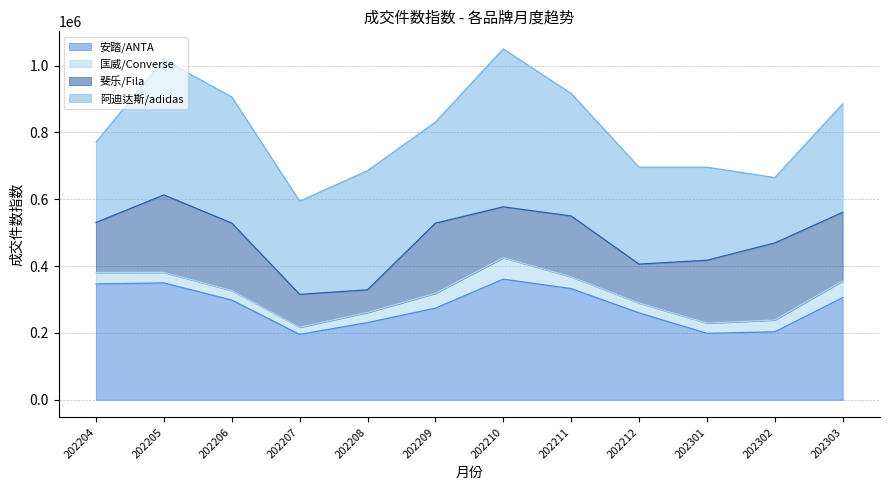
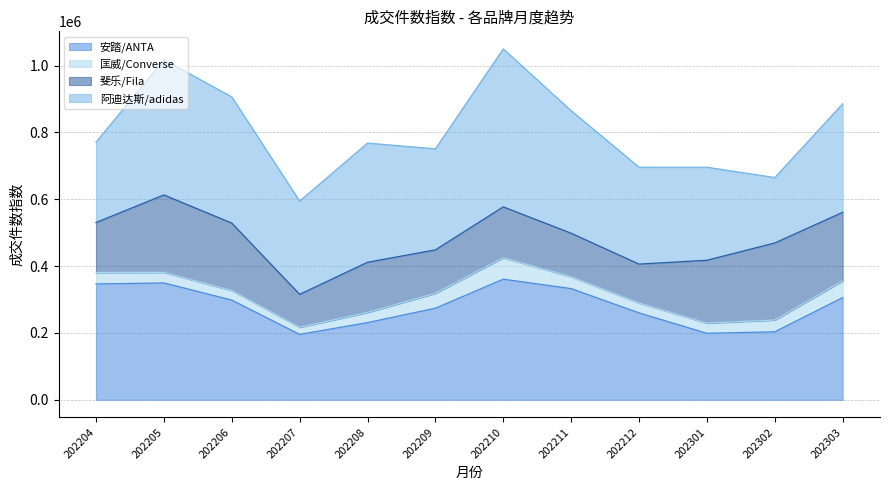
  {
    "斐乐/Fila": {
      "202204": 150000,
      "202205": 230000,
      "202206": 200000,
      "202207": 100000,
-     "202208": 70000,
-     "202209": 210000,
+     "202208": 150000,
+     "202209": 130000,
      "202210": 150000,
-     "202211": 180000,
+     "202211": 130000,
      "202212": 120000,
      "202301": 190000,
      "202302": 230000,
      "202303": 210000
    }
  }
